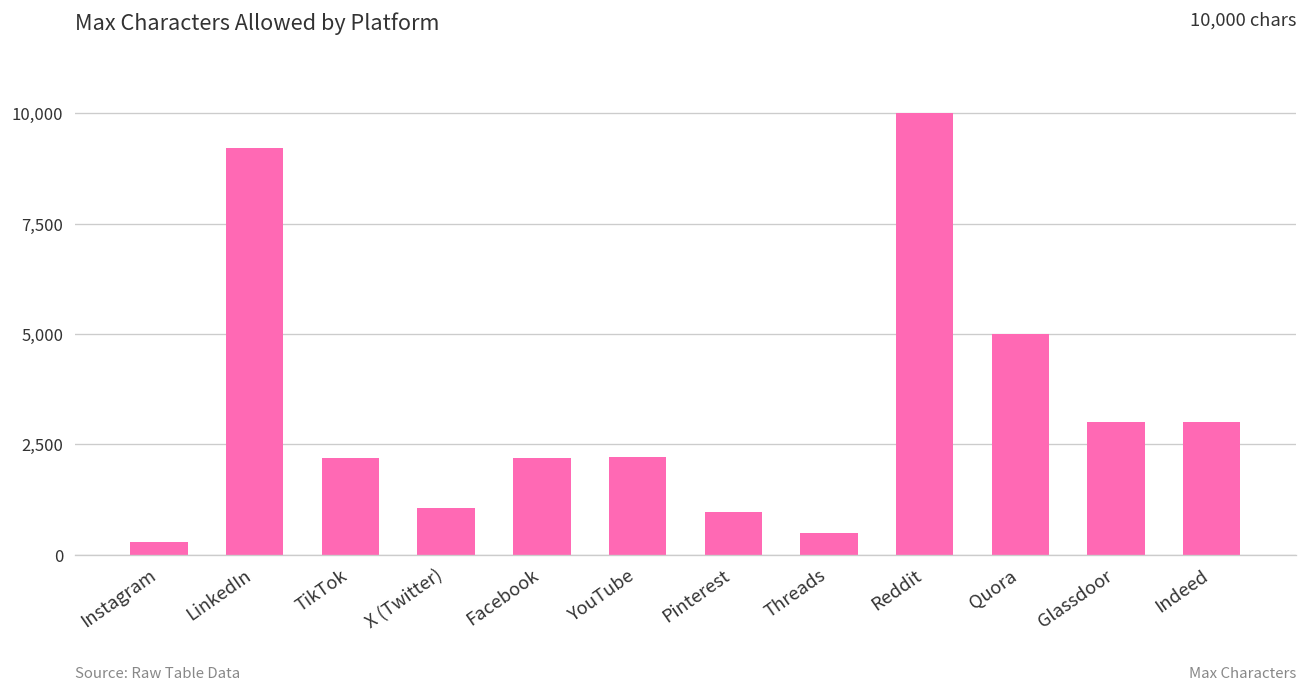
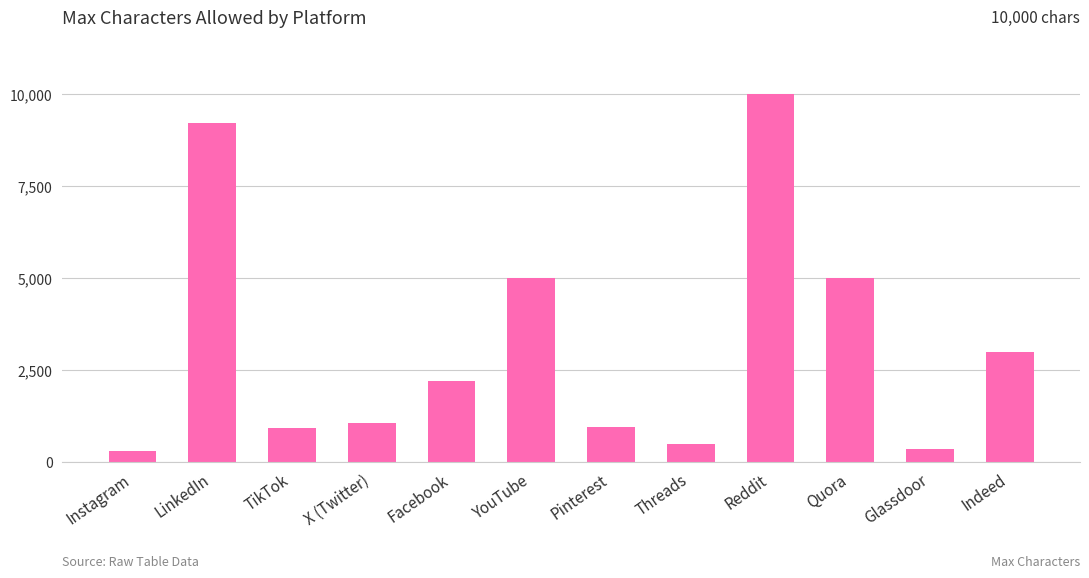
  {
    "Instagram": "300",
    "LinkedIn": "9,200",
-   "TikTok": "2,200",
+   "TikTok": "900",
    "X (Twitter)": "1,100",
    "Facebook": "2,200",
-   "YouTube": "2,200",
+   "YouTube": "5,000",
    "Pinterest": "1,000",
    "Threads": "500",
    "Reddit": "10,000",
    "Quora": "5,000",
-   "Glassdoor": "3,000",
+   "Glassdoor": "400",
    "Indeed": "3,000"
  }
